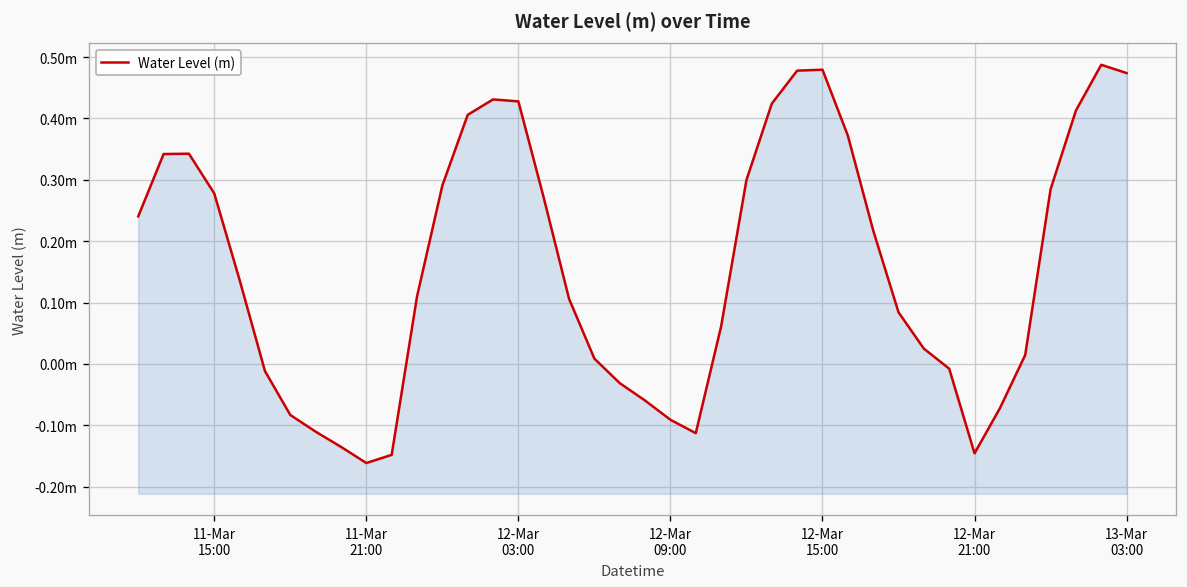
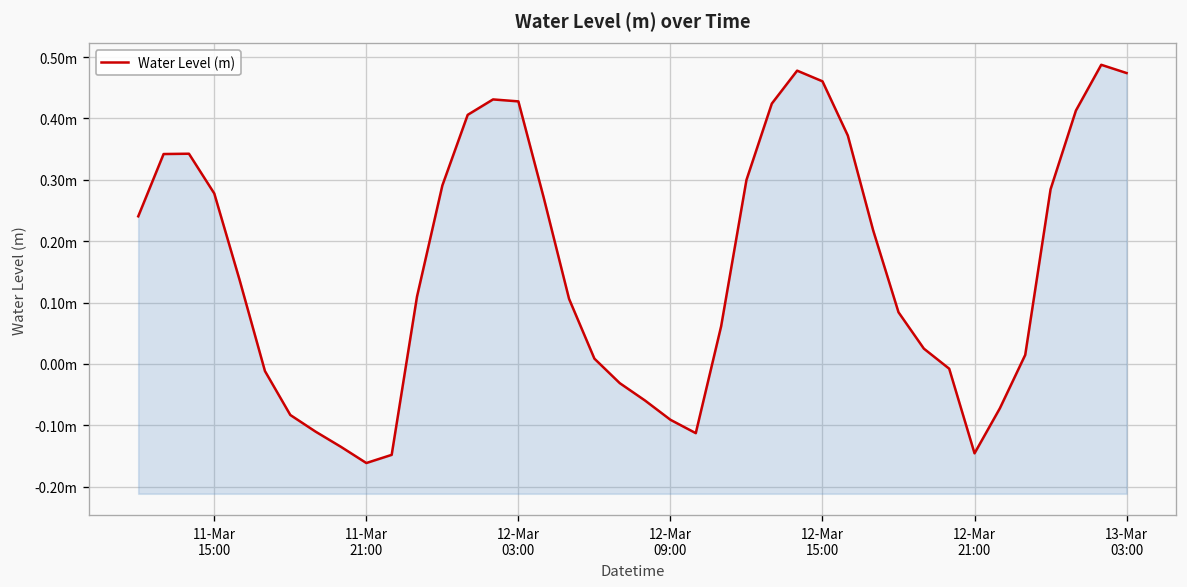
  {
    "11-Mar 15:00": "0.28m",
    "11-Mar 21:00": "-0.16m",
    "12-Mar 03:00": "0.43m",
    "12-Mar 09:00": "-0.09m",
-   "12-Mar 15:00": "0.48m",
+   "12-Mar 15:00": "0.46m",
    "12-Mar 21:00": "-0.15m",
    "13-Mar 03:00": "0.47m"
  }
